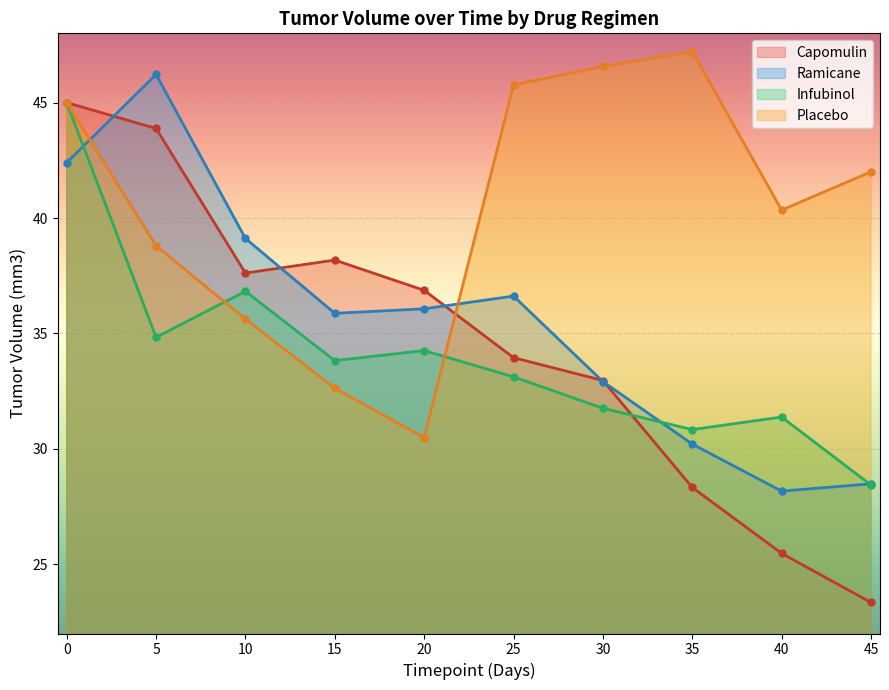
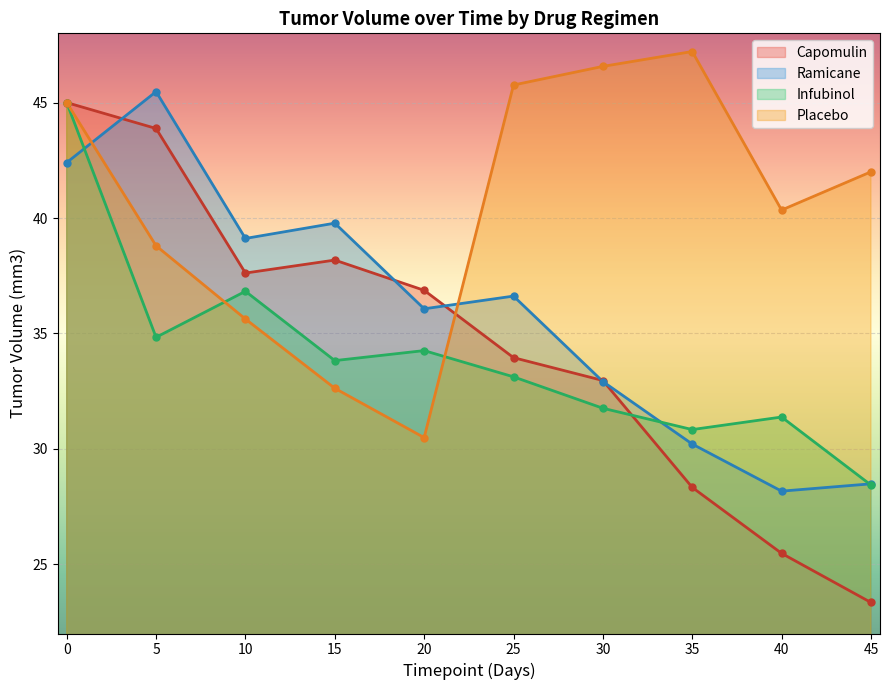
  {
    "Ramicane": {
      "0": 42.4,
-     "5": 46.2,
+     "5": 45.5,
      "10": 39.1,
-     "15": 35.9,
+     "15": 39.8,
      "20": 36.1,
      "25": 36.6,
      "35": 30.2,
      "40": 28.2
    },
    "Infubinol": {
      "5": 34.8,
      "10": 36.8,
      "15": 33.8,
      "20": 34.3,
      "25": 33.1,
      "30": 31.8,
      "35": 30.8,
      "40": 31.4
    }
  }
